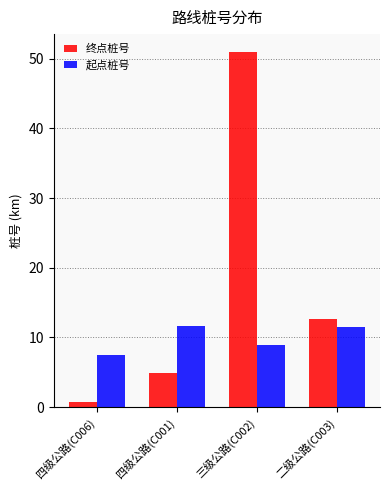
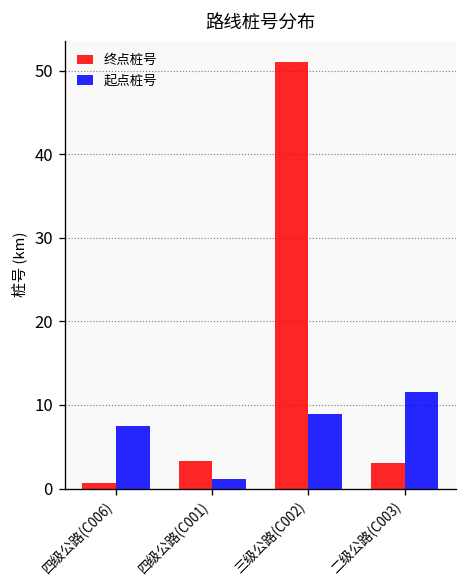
  {
    "终点桩号": {
      "四级公路(C006)": 1,
-     "四级公路(C001)": 5,
+     "四级公路(C001)": 3,
      "三级公路(C002)": 51,
-     "二级公路(C003)": 13
+     "二级公路(C003)": 3
    },
    "起点桩号": {
      "四级公路(C006)": 8,
-     "四级公路(C001)": 12,
+     "四级公路(C001)": 1,
      "三级公路(C002)": 9,
      "二级公路(C003)": 12
    }
  }
